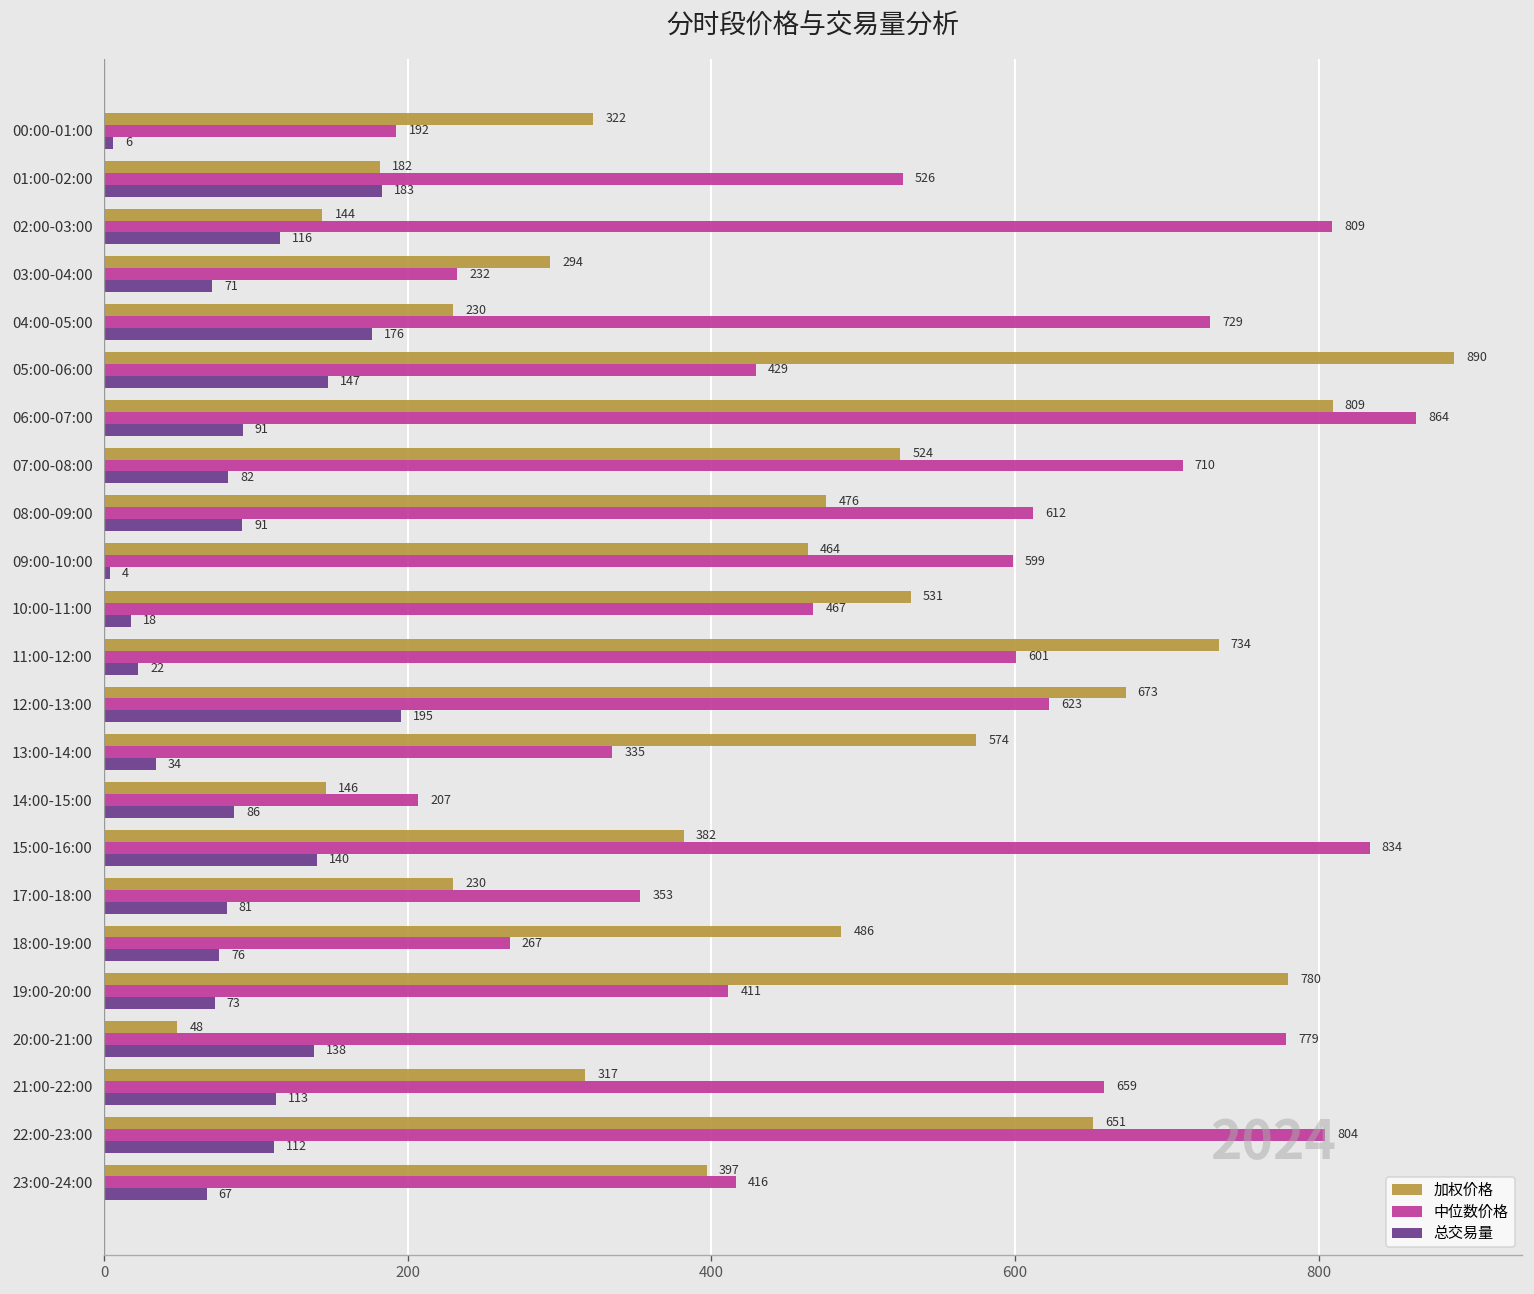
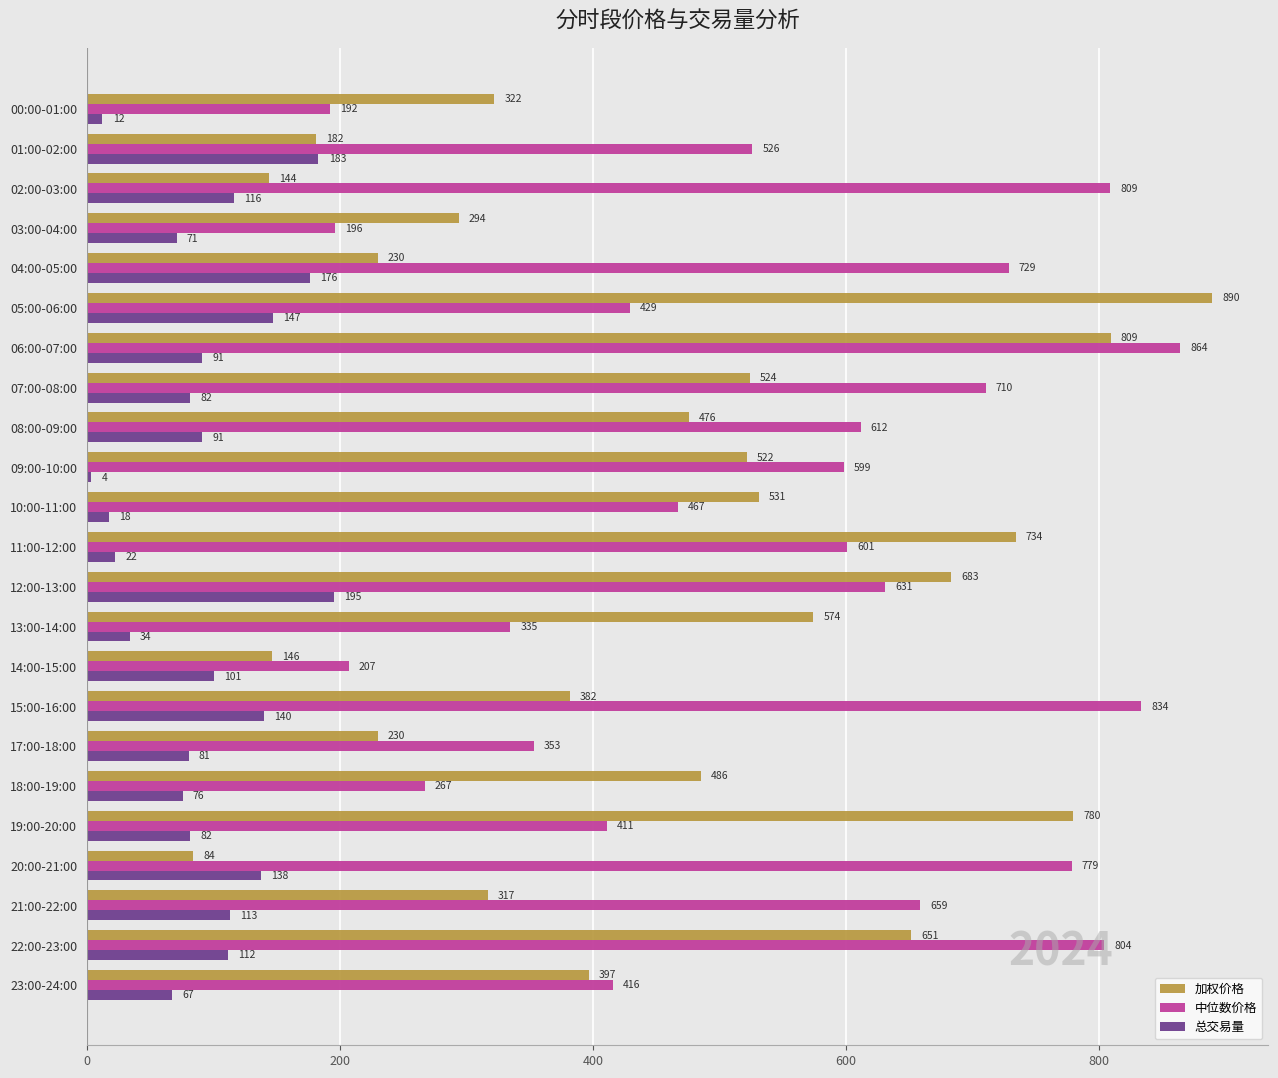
  {
    "加权价格": {
      "00:00-01:00": 322,
      "01:00-02:00": 182,
      "02:00-03:00": 144,
      "03:00-04:00": 294,
      "04:00-05:00": 230,
      "05:00-06:00": 890,
      "06:00-07:00": 809,
      "07:00-08:00": 524,
      "08:00-09:00": 476,
-     "09:00-10:00": 464,
+     "09:00-10:00": 522,
      "10:00-11:00": 531,
      "11:00-12:00": 734,
-     "12:00-13:00": 673,
+     "12:00-13:00": 683,
      "13:00-14:00": 574,
      "14:00-15:00": 146,
      "15:00-16:00": 382,
      "17:00-18:00": 230,
      "18:00-19:00": 486,
      "19:00-20:00": 780,
-     "20:00-21:00": 48,
+     "20:00-21:00": 84,
      "21:00-22:00": 317,
      "22:00-23:00": 651,
      "23:00-24:00": 397
    },
    "中位数价格": {
      "00:00-01:00": 192,
      "01:00-02:00": 526,
      "02:00-03:00": 809,
-     "03:00-04:00": 232,
+     "03:00-04:00": 196,
      "04:00-05:00": 729,
      "05:00-06:00": 429,
      "06:00-07:00": 864,
      "07:00-08:00": 710,
      "08:00-09:00": 612,
      "09:00-10:00": 599,
      "10:00-11:00": 467,
      "11:00-12:00": 601,
-     "12:00-13:00": 623,
+     "12:00-13:00": 631,
      "13:00-14:00": 335,
      "14:00-15:00": 207,
      "15:00-16:00": 834,
      "17:00-18:00": 353,
      "18:00-19:00": 267,
      "19:00-20:00": 411,
      "20:00-21:00": 779,
      "21:00-22:00": 659,
      "22:00-23:00": 804,
      "23:00-24:00": 416
    },
    "总交易量": {
-     "00:00-01:00": 6,
+     "00:00-01:00": 12,
      "01:00-02:00": 183,
      "02:00-03:00": 116,
      "03:00-04:00": 71,
      "04:00-05:00": 176,
      "05:00-06:00": 147,
      "06:00-07:00": 91,
      "07:00-08:00": 82,
      "08:00-09:00": 91,
      "09:00-10:00": 4,
      "10:00-11:00": 18,
      "11:00-12:00": 22,
      "12:00-13:00": 195,
      "13:00-14:00": 34,
-     "14:00-15:00": 86,
+     "14:00-15:00": 101,
      "15:00-16:00": 140,
      "17:00-18:00": 81,
      "18:00-19:00": 76,
-     "19:00-20:00": 73,
+     "19:00-20:00": 82,
      "20:00-21:00": 138,
      "21:00-22:00": 113,
      "22:00-23:00": 112,
      "23:00-24:00": 67
    }
  }
